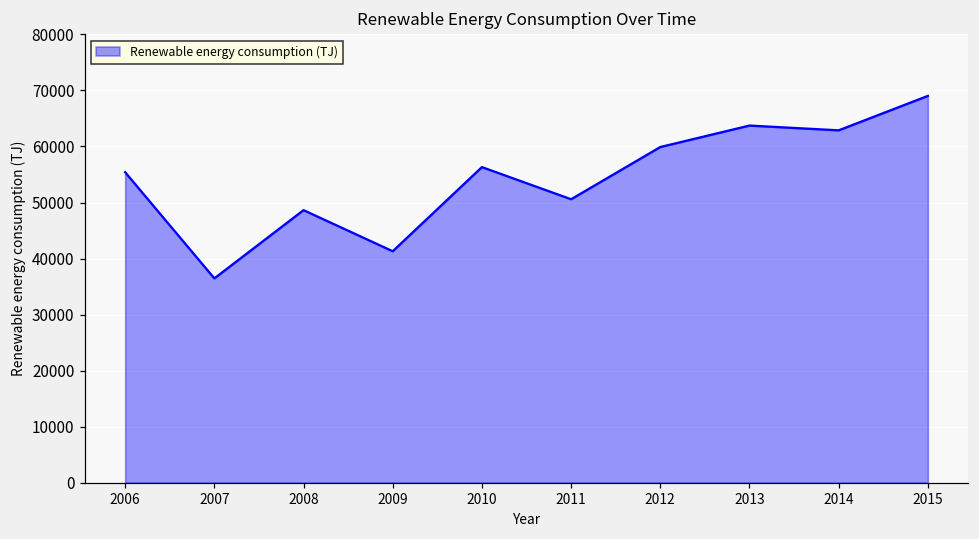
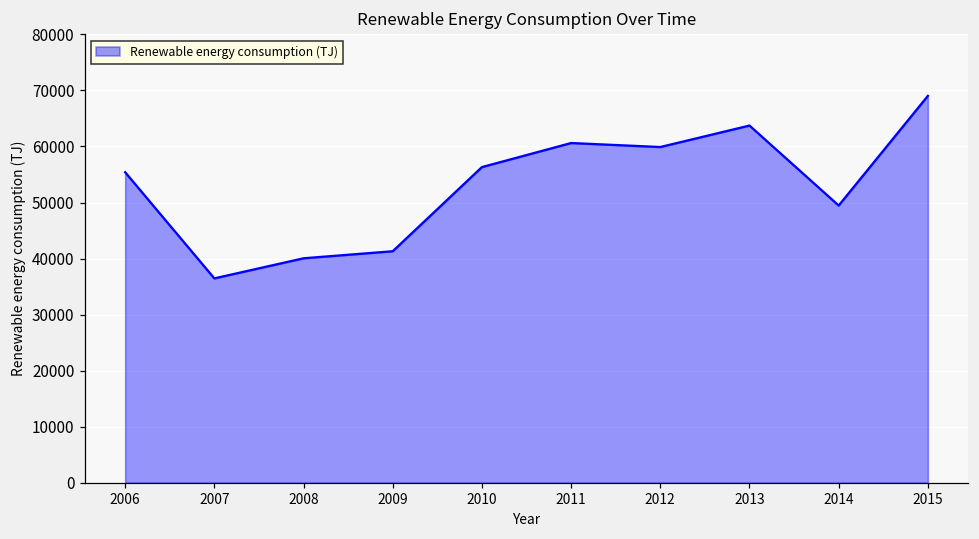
  {
    "2006": 55000,
    "2007": 36000,
-   "2008": 49000,
+   "2008": 40000,
    "2009": 41000,
    "2010": 56000,
-   "2011": 51000,
+   "2011": 61000,
    "2012": 60000,
    "2013": 64000,
-   "2014": 63000,
+   "2014": 49000,
    "2015": 69000
  }
